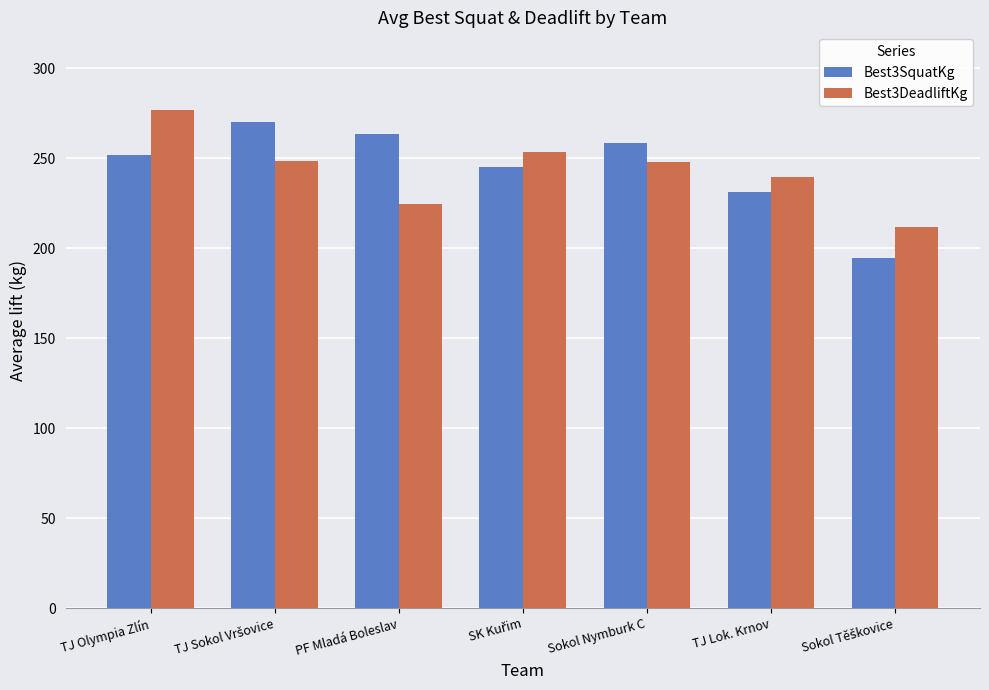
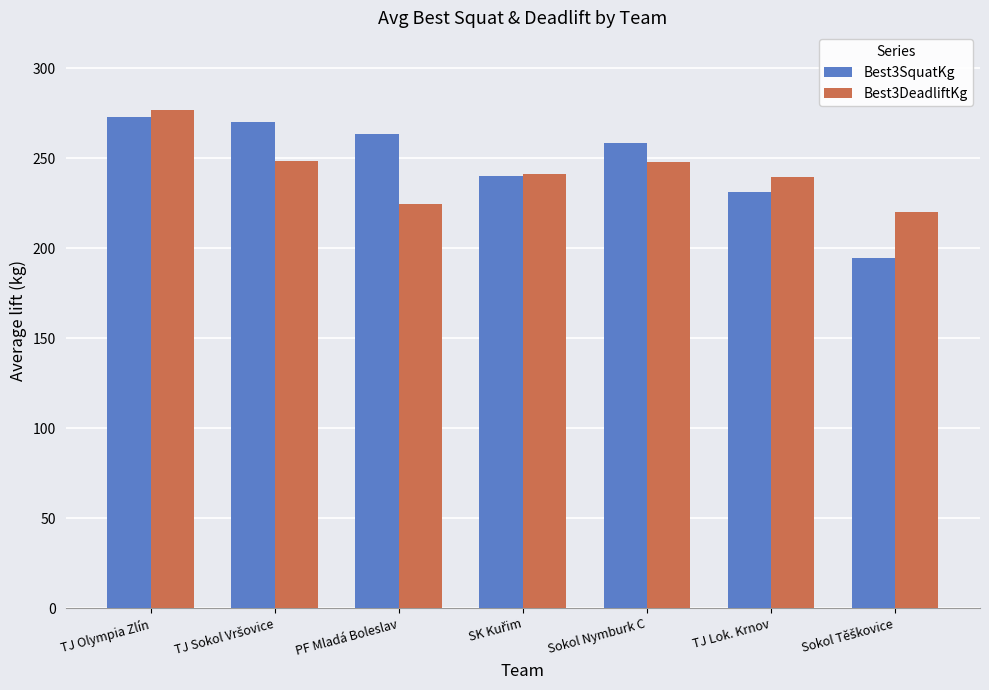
  {
    "Best3SquatKg": {
-     "TJ Olympia Zlín": 252,
+     "TJ Olympia Zlín": 273,
      "TJ Sokol Vršovice": 270,
      "PF Mladá Boleslav": 263,
-     "SK Kuřim": 245,
+     "SK Kuřim": 240,
      "Sokol Nymburk C": 259,
      "TJ Lok. Krnov": 231,
      "Sokol Těškovice": 195
    },
    "Best3DeadliftKg": {
      "TJ Olympia Zlín": 277,
      "TJ Sokol Vršovice": 249,
      "PF Mladá Boleslav": 224,
-     "SK Kuřim": 254,
+     "SK Kuřim": 241,
      "Sokol Nymburk C": 248,
      "TJ Lok. Krnov": 240,
-     "Sokol Těškovice": 212
+     "Sokol Těškovice": 220
    }
  }
